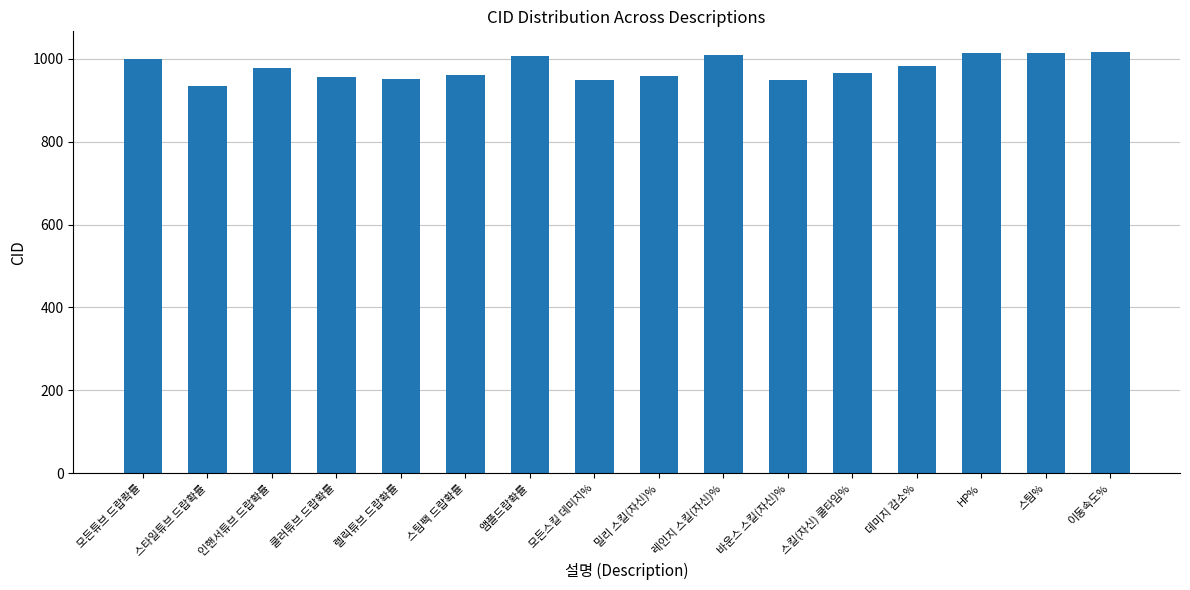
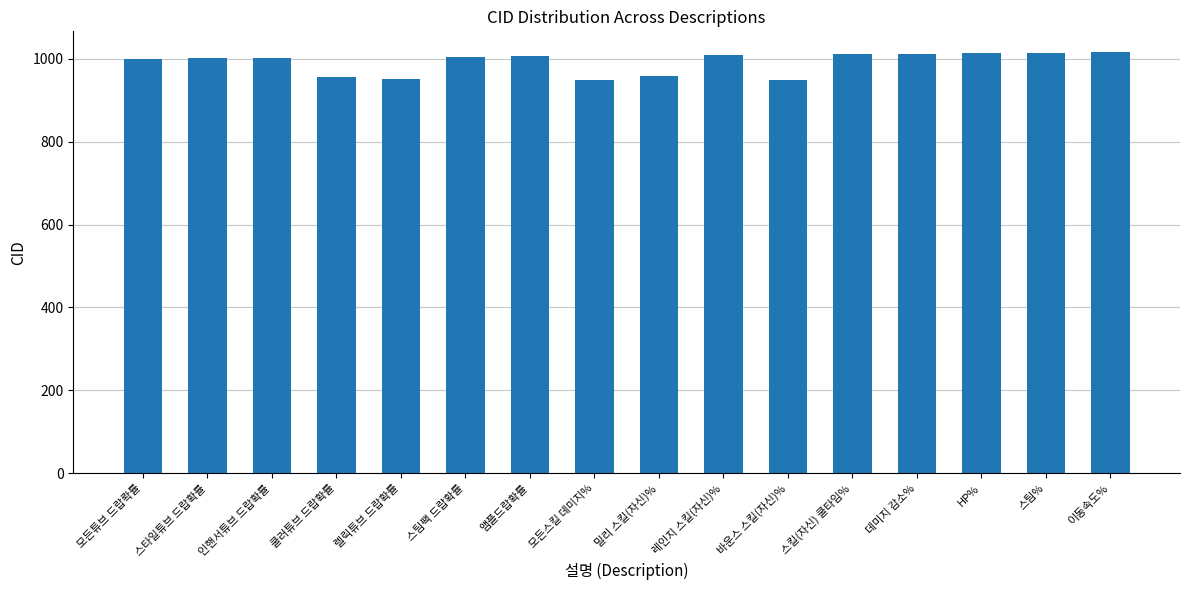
  {
    "모든튜브 드랍롹률": 1000,
-   "스타일튜브 드랍확률": 930,
-   "인핸서튜브 드랍확률": 980,
+   "스타일튜브 드랍확률": 1000,
+   "인핸서튜브 드랍확률": 1000,
    "쿨러튜브 드랍확률": 960,
    "렐릭튜브 드랍확률": 950,
-   "스팀팩 드랍확률": 960,
+   "스팀팩 드랍확률": 1010,
    "앰플드랍확률": 1010,
    "모든스킬 데미지%": 950,
    "밀리 스킬(자신)%": 960,
    "레인지 스킬(자신)%": 1010,
    "바운스 스킬(자신)%": 950,
-   "스킬(자신) 쿨타임%": 970,
-   "데미지 감소%": 980,
+   "스킬(자신) 쿨타임%": 1010,
+   "데미지 감소%": 1010,
    "HP%": 1010,
    "스팀%": 1010,
    "이동속도%": 1020
  }
